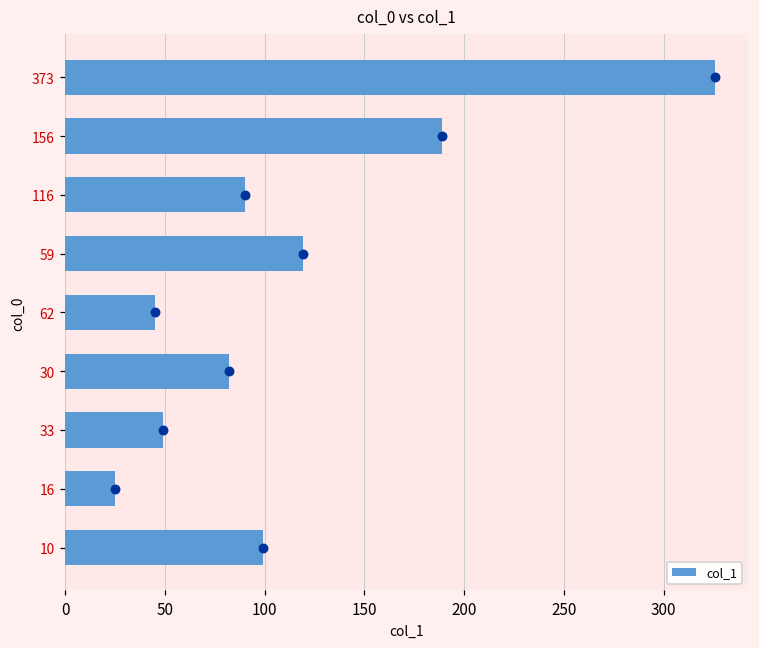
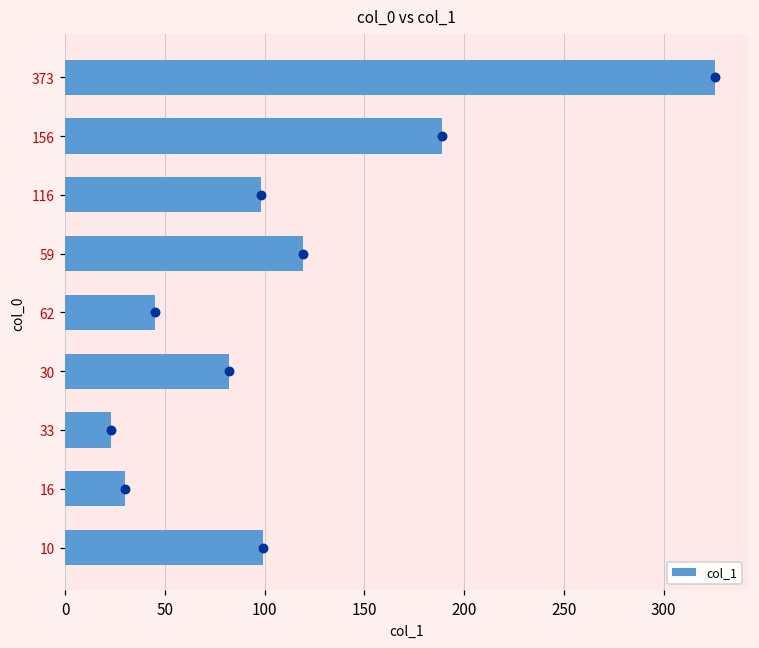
  {
    "col_1": {
      "373": 326,
      "156": 189,
-     "116": 90,
+     "116": 98,
      "59": 119,
      "62": 45,
      "30": 82,
-     "33": 49,
-     "16": 25,
+     "33": 23,
+     "16": 30,
      "10": 99
    }
  }
